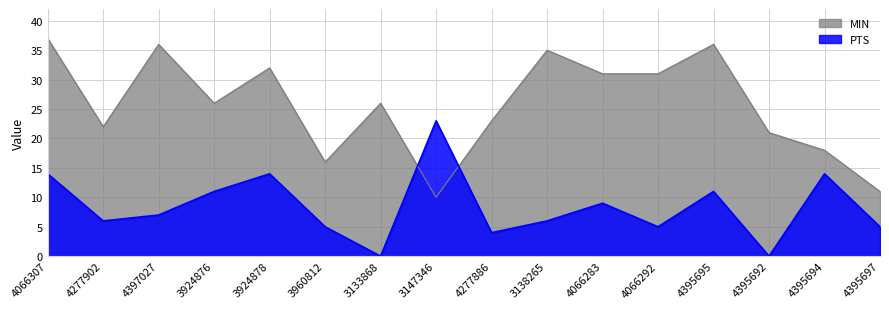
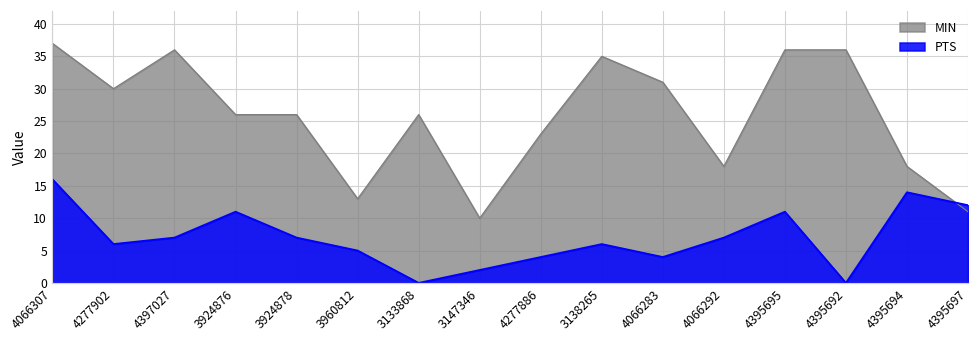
  {
    "MIN": {
      "4066307": 37,
-     "4277902": 22,
+     "4277902": 30,
      "4397027": 36,
      "3924876": 26,
-     "3924878": 32,
-     "3960812": 16,
+     "3924878": 26,
+     "3960812": 13,
      "3133868": 26,
      "3147346": 10,
      "4277886": 23,
      "3138265": 35,
      "4066283": 31,
-     "4066292": 31,
+     "4066292": 18,
      "4395695": 36,
-     "4395692": 21,
+     "4395692": 36,
      "4395694": 18,
      "4395697": 11
    },
    "PTS": {
-     "4066307": 14,
+     "4066307": 16,
      "4277902": 6,
      "4397027": 7,
      "3924876": 11,
-     "3924878": 14,
+     "3924878": 7,
      "3960812": 5,
      "3133868": 0,
-     "3147346": 23,
+     "3147346": 2,
      "4277886": 4,
      "3138265": 6,
-     "4066283": 9,
-     "4066292": 5,
+     "4066283": 4,
+     "4066292": 7,
      "4395695": 11,
      "4395692": 0,
      "4395694": 14,
-     "4395697": 5
+     "4395697": 12
    }
  }
